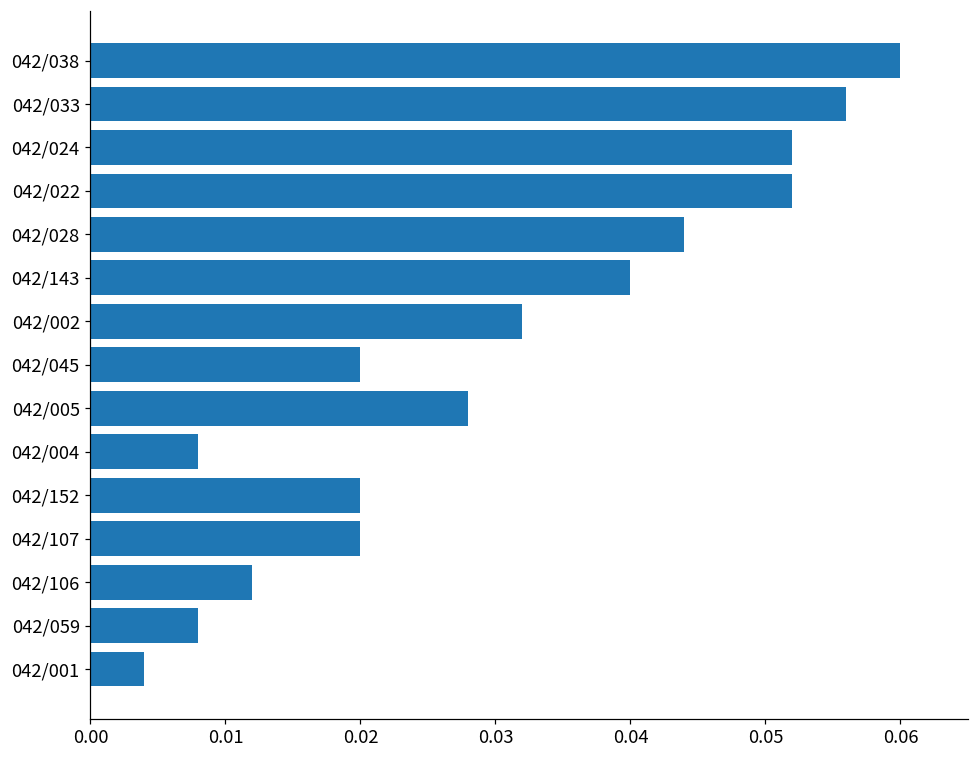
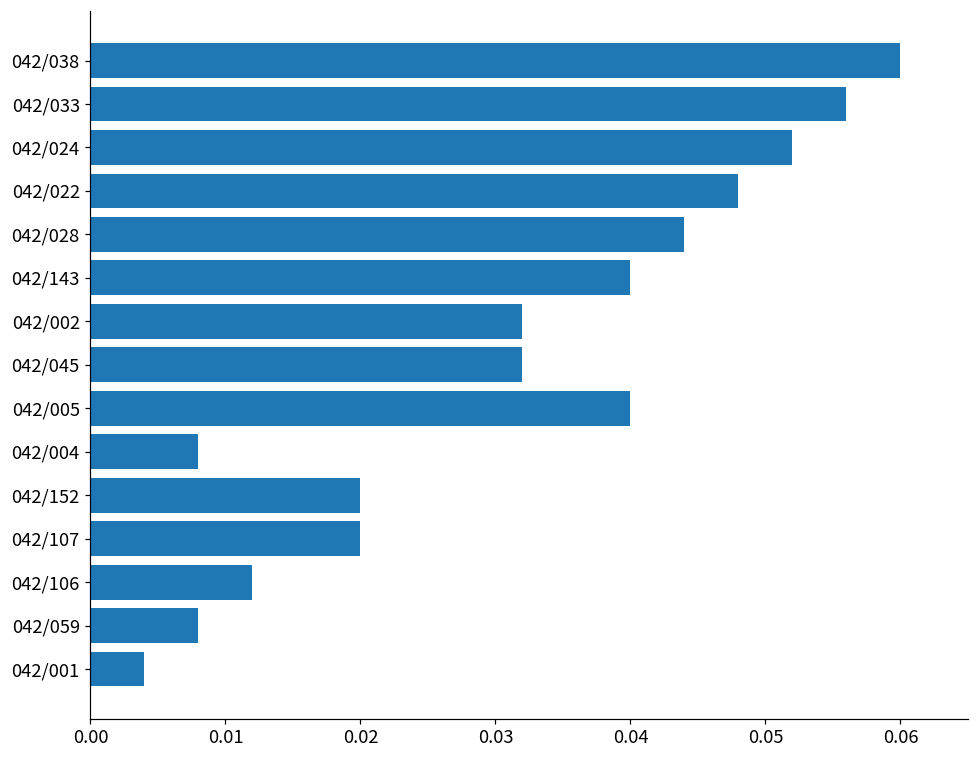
  {
    "042/038": 0.0600,
    "042/033": 0.0560,
    "042/024": 0.0520,
-   "042/022": 0.0520,
+   "042/022": 0.0480,
    "042/028": 0.0440,
    "042/143": 0.0400,
    "042/002": 0.0320,
-   "042/045": 0.0200,
-   "042/005": 0.0280,
+   "042/045": 0.0320,
+   "042/005": 0.0400,
    "042/004": 0.0080,
    "042/152": 0.0200,
    "042/107": 0.0200,
    "042/106": 0.0120,
    "042/059": 0.0080,
    "042/001": 0.0040
  }
